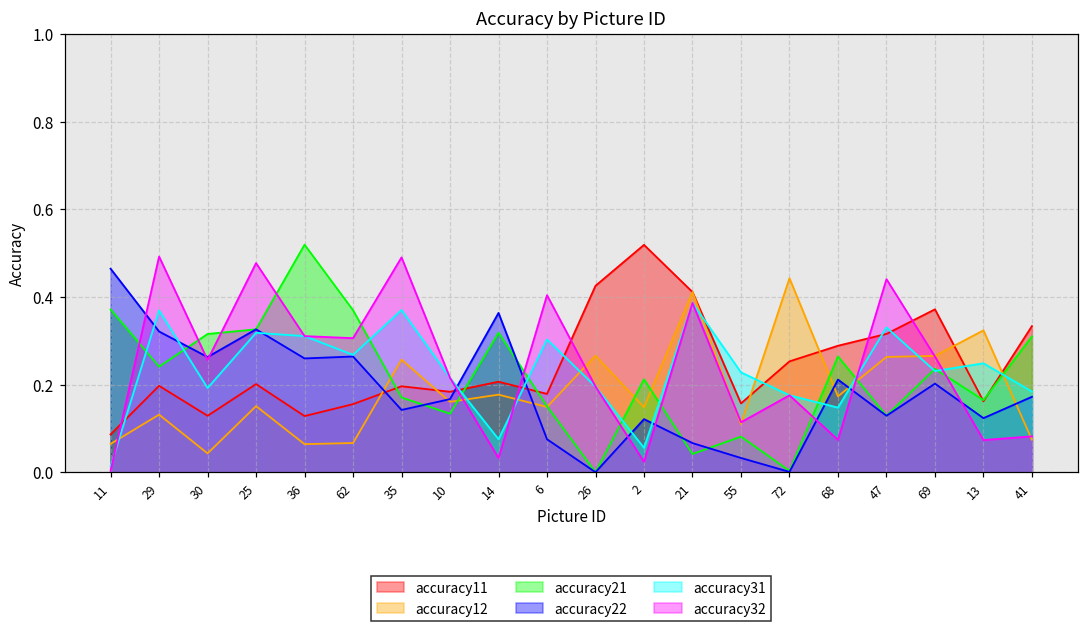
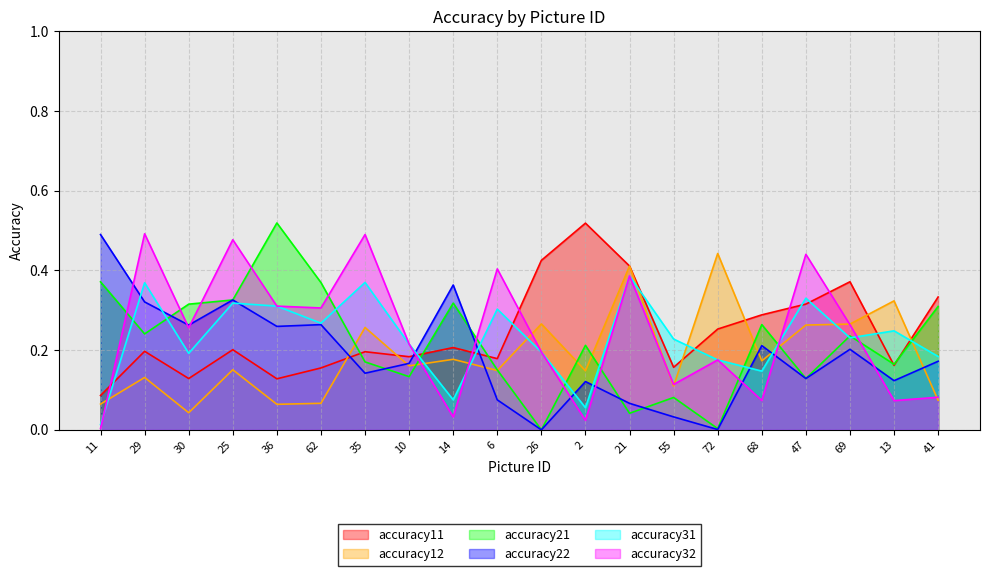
  {
    "accuracy11": {
      "11": 0.09,
      "29": 0.20,
      "30": 0.13,
      "25": 0.20,
      "36": 0.13,
      "62": 0.16,
      "35": 0.20,
      "10": 0.18,
      "14": 0.21,
      "6": 0.18,
      "26": 0.43,
      "2": 0.52,
      "55": 0.16,
      "72": 0.25,
      "68": 0.29,
      "47": 0.32,
      "69": 0.37,
      "41": 0.33
    },
    "accuracy12": {
      "11": 0.06,
      "29": 0.13,
      "30": 0.04,
      "25": 0.15,
      "36": 0.06,
      "62": 0.07,
      "35": 0.26,
      "14": 0.18,
      "26": 0.27,
      "2": 0.15,
      "72": 0.44,
      "68": 0.17,
      "47": 0.26,
      "13": 0.32,
      "41": 0.07
    },
    "accuracy21": {
      "11": 0.37,
      "29": 0.24,
      "30": 0.32,
      "36": 0.52,
      "62": 0.37,
      "35": 0.17,
      "10": 0.13,
      "14": 0.32,
      "2": 0.21,
      "21": 0.04,
      "55": 0.08,
      "68": 0.26,
      "41": 0.31
    },
    "accuracy22": {
-     "11": 0.46,
+     "11": 0.49,
      "29": 0.32,
      "30": 0.26,
      "36": 0.26,
      "35": 0.14,
      "14": 0.36,
      "6": 0.08,
      "2": 0.12,
      "21": 0.07,
      "55": 0.03,
      "68": 0.21,
      "69": 0.20,
      "13": 0.12,
      "41": 0.17
    },
    "accuracy31": {
      "11": 0.01,
      "29": 0.37,
      "30": 0.19,
      "25": 0.32,
      "35": 0.37,
      "14": 0.08,
      "6": 0.30,
      "2": 0.06,
      "55": 0.23,
      "68": 0.15,
      "47": 0.33,
      "13": 0.25,
      "41": 0.18
    },
    "accuracy32": {
      "11": 0.00,
      "29": 0.49,
      "30": 0.26,
      "25": 0.48,
      "62": 0.31,
      "35": 0.49,
      "14": 0.03,
      "6": 0.40,
      "2": 0.02,
      "68": 0.07,
      "47": 0.44,
      "13": 0.07,
      "41": 0.08
    }
  }
